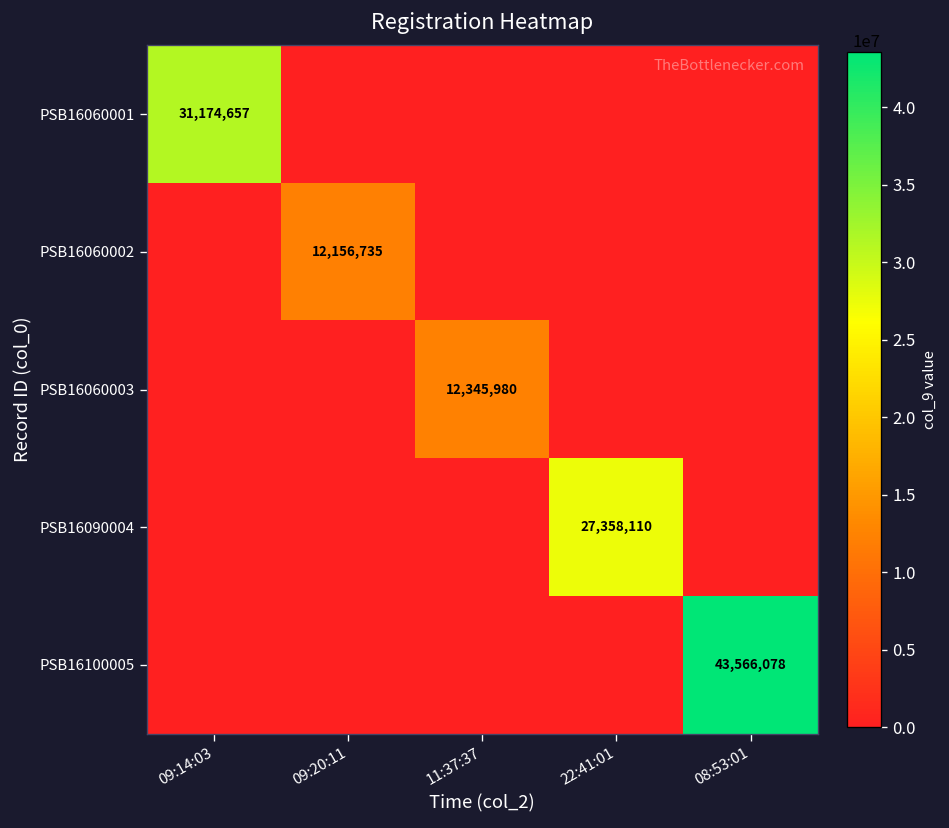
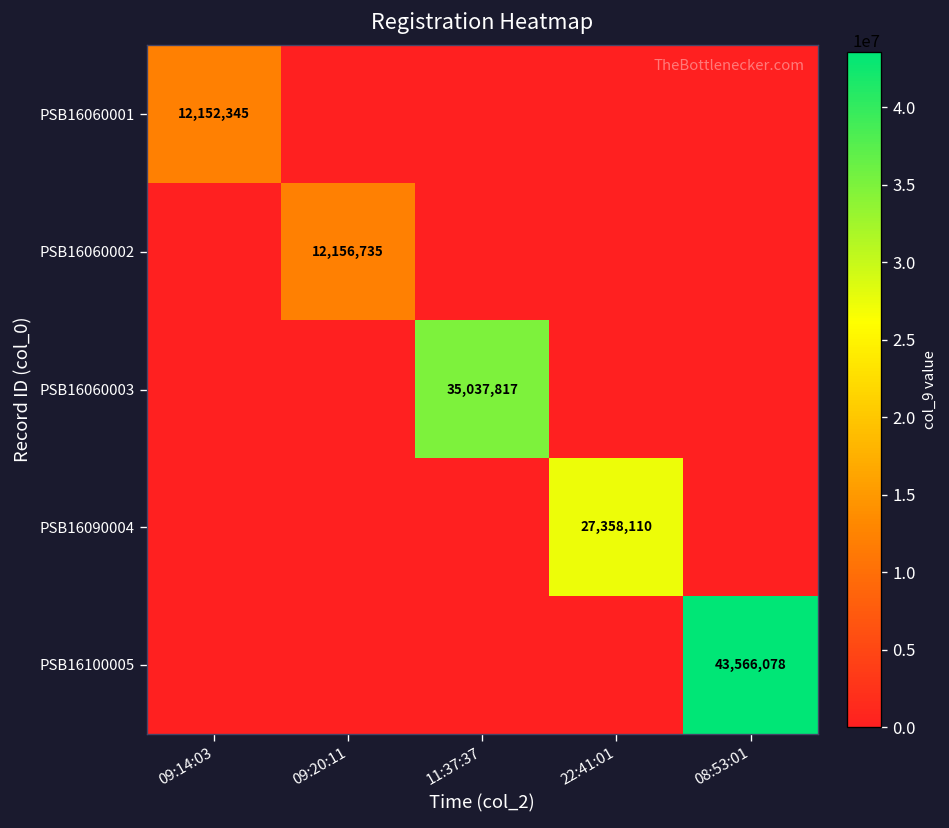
  {
    "PSB16060001": {
-     "09:14:03": "31,174,657"
+     "09:14:03": "12,152,345"
    },
    "PSB16060002": {
      "09:20:11": "12,156,735"
    },
    "PSB16060003": {
-     "11:37:37": "12,345,980"
+     "11:37:37": "35,037,817"
    },
    "PSB16090004": {
      "22:41:01": "27,358,110"
    },
    "PSB16100005": {
      "08:53:01": "43,566,078"
    }
  }
